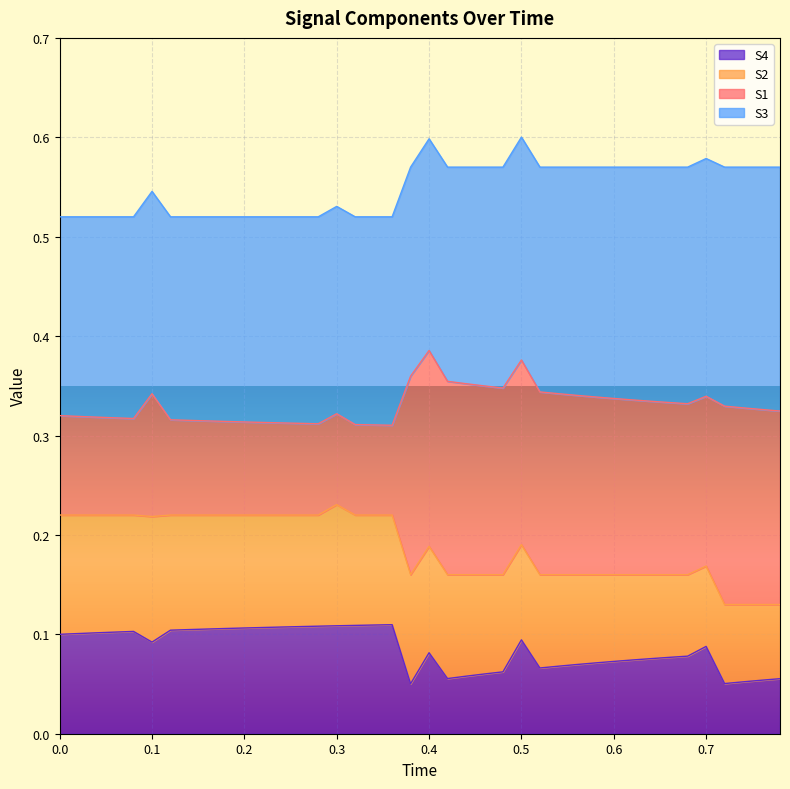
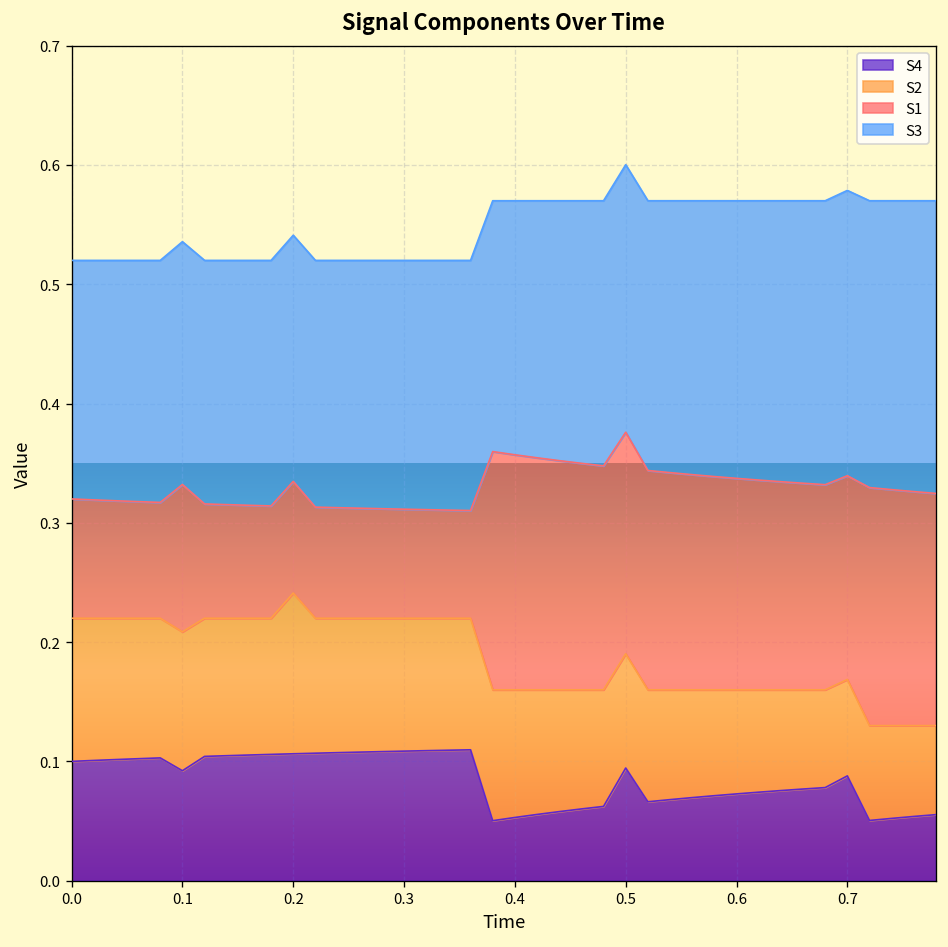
  {
    "S4": {
      "0.0": 0.10,
      "0.1": 0.09,
      "0.2": 0.11,
      "0.3": 0.11,
-     "0.4": 0.08,
+     "0.4": 0.05,
      "0.5": 0.09,
      "0.6": 0.07,
      "0.7": 0.09
    },
    "S2": {
      "0.0": 0.12,
-     "0.1": 0.13,
-     "0.2": 0.11,
-     "0.3": 0.12,
+     "0.1": 0.12,
+     "0.2": 0.13,
+     "0.3": 0.11,
      "0.4": 0.11,
      "0.5": 0.10,
      "0.6": 0.09,
      "0.7": 0.08
    },
    "S1": {
      "0.0": 0.10,
      "0.1": 0.12,
      "0.2": 0.09,
      "0.3": 0.09,
      "0.4": 0.20,
      "0.5": 0.19,
      "0.6": 0.18,
      "0.7": 0.17
    },
    "S3": {
      "0.0": 0.20,
      "0.1": 0.20,
      "0.2": 0.21,
      "0.3": 0.21,
      "0.4": 0.21,
      "0.5": 0.22,
      "0.6": 0.23,
      "0.7": 0.24
    }
  }
